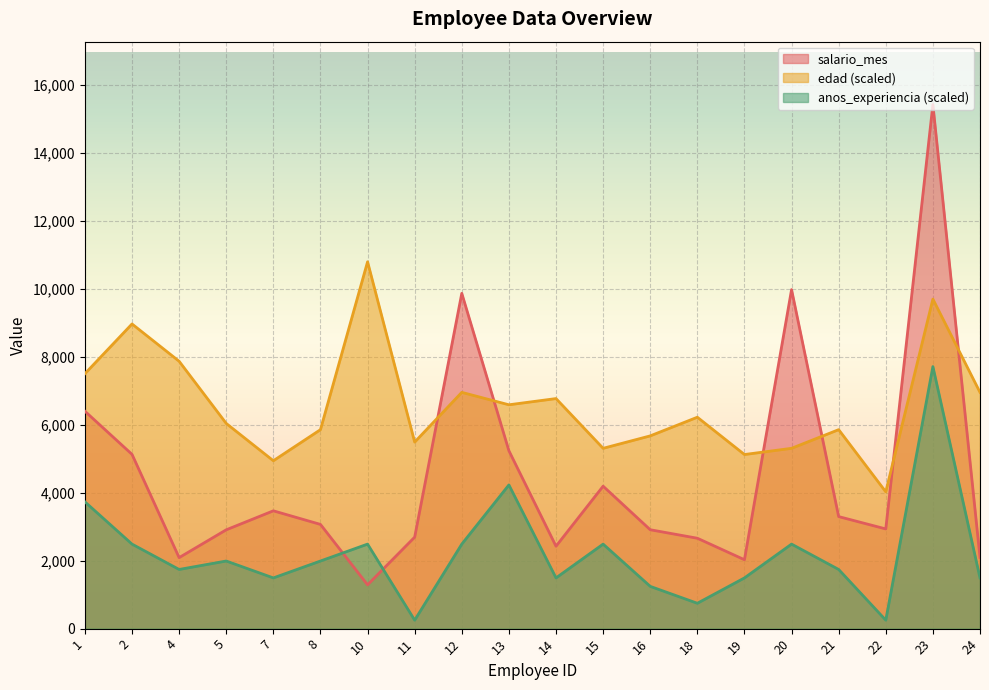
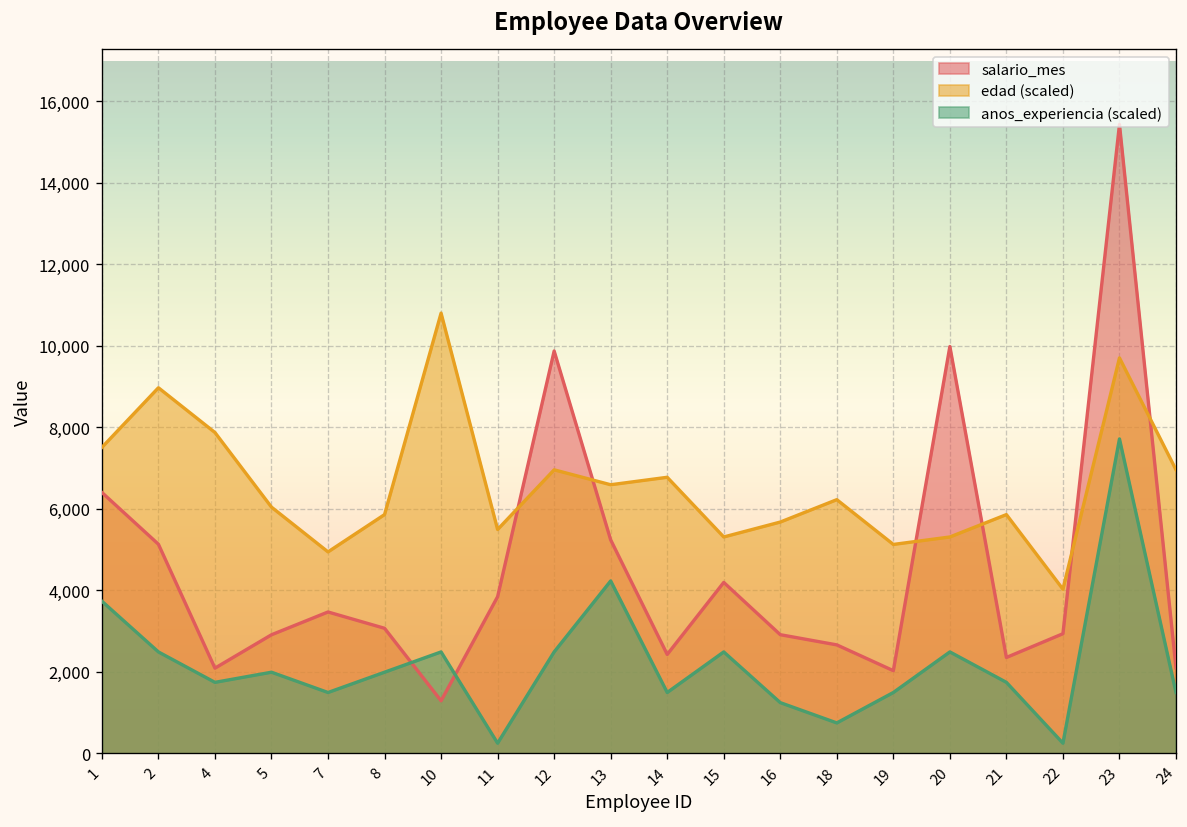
  {
    "salario_mes": {
      "1": "6,400",
      "2": "5,100",
      "4": "2,100",
      "5": "2,900",
      "7": "3,500",
      "8": "3,100",
      "10": "1,300",
-     "11": "2,700",
+     "11": "3,800",
      "12": "9,900",
      "13": "5,200",
      "14": "2,400",
      "15": "4,200",
      "16": "2,900",
      "18": "2,700",
      "19": "2,000",
      "20": "10,000",
-     "21": "3,300",
+     "21": "2,400",
      "22": "2,900",
      "24": "2,100"
    },
    "edad (scaled)": {
      "1": "7,500",
      "2": "9,000",
      "4": "7,900",
      "5": "6,000",
      "7": "4,900",
      "8": "5,900",
      "10": "10,800",
      "11": "5,500",
      "12": "7,000",
      "13": "6,600",
      "14": "6,800",
      "15": "5,300",
      "16": "5,700",
      "18": "6,200",
      "19": "5,100",
      "20": "5,300",
      "21": "5,900",
      "22": "4,000",
      "23": "9,700",
      "24": "7,000"
    },
    "anos_experiencia (scaled)": {
      "1": "3,700",
      "2": "2,500",
      "4": "1,700",
      "5": "2,000",
      "7": "1,500",
      "8": "2,000",
      "10": "2,500",
      "11": "200",
      "12": "2,500",
      "13": "4,200",
      "14": "1,500",
      "15": "2,500",
      "16": "1,200",
      "18": "700",
      "19": "1,500",
      "20": "2,500",
      "21": "1,700",
      "22": "200",
      "23": "7,700",
      "24": "1,500"
    }
  }
